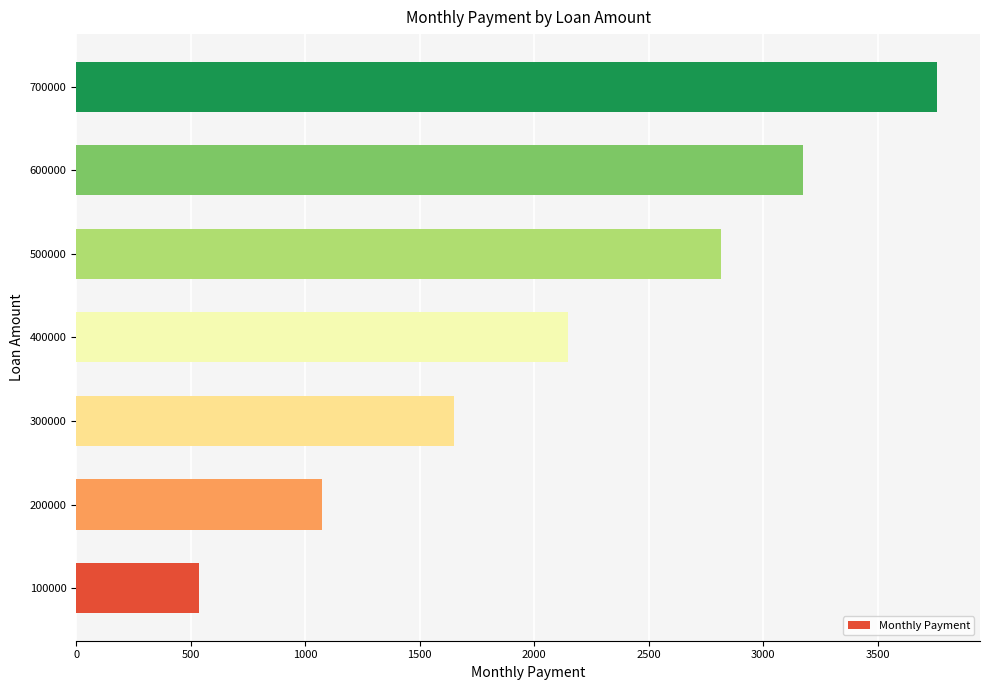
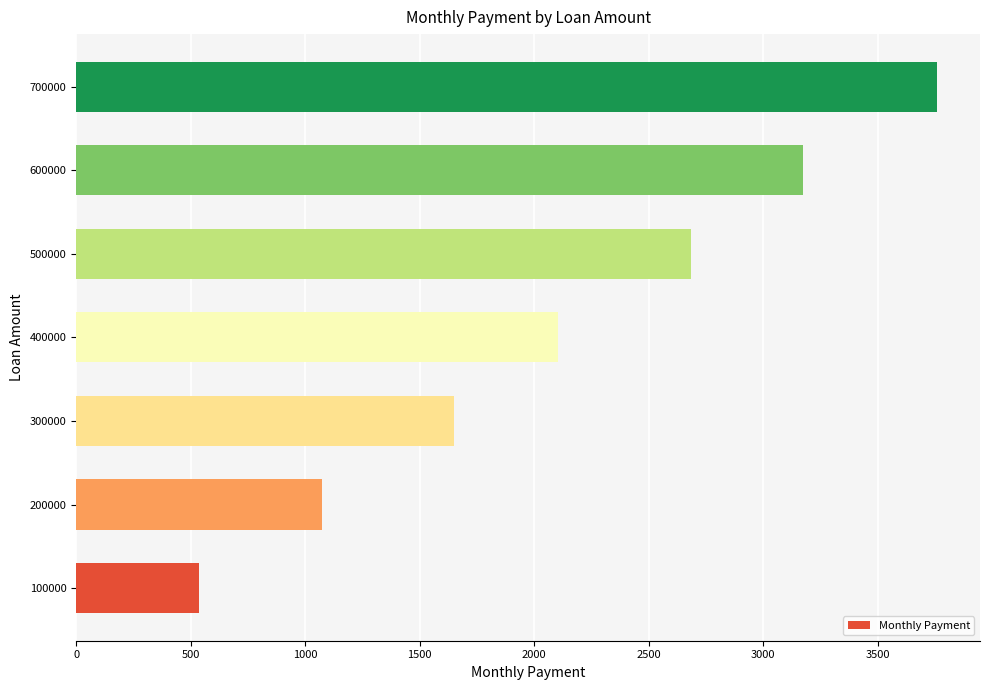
  {
    "700000": 3760,
    "600000": 3170,
-   "500000": 2810,
-   "400000": 2150,
+   "500000": 2680,
+   "400000": 2100,
    "300000": 1650,
    "200000": 1070,
    "100000": 540
  }
